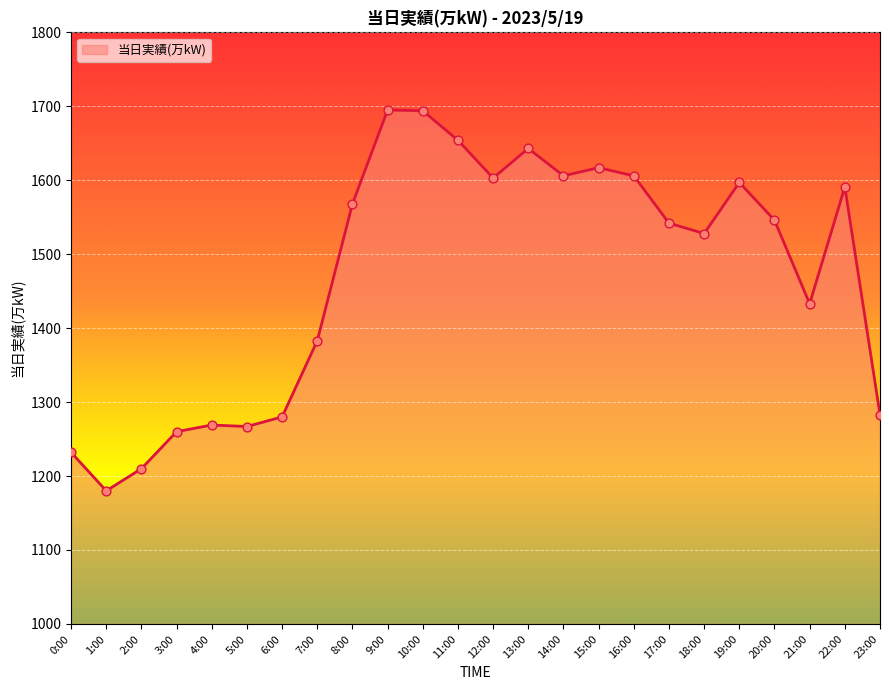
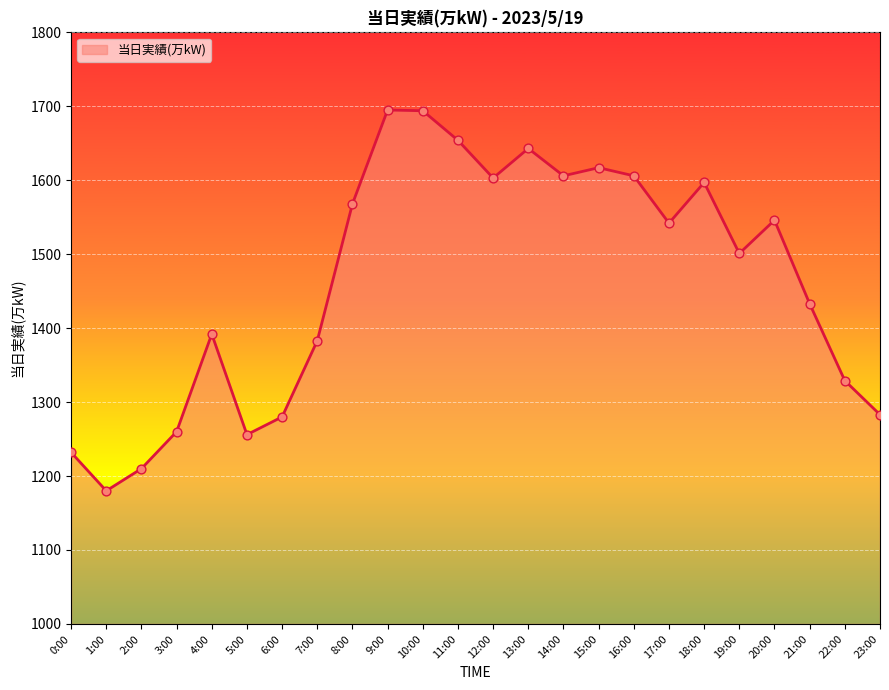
  {
    "0:00": 1230,
    "1:00": 1180,
    "2:00": 1210,
    "3:00": 1260,
-   "4:00": 1270,
-   "5:00": 1270,
+   "4:00": 1390,
+   "5:00": 1260,
    "6:00": 1280,
    "7:00": 1380,
    "8:00": 1570,
    "9:00": 1700,
    "10:00": 1690,
    "11:00": 1650,
    "12:00": 1600,
    "13:00": 1640,
    "14:00": 1610,
    "15:00": 1620,
    "16:00": 1610,
    "17:00": 1540,
-   "18:00": 1530,
-   "19:00": 1600,
+   "18:00": 1600,
+   "19:00": 1500,
    "20:00": 1550,
    "21:00": 1430,
-   "22:00": 1590,
+   "22:00": 1330,
    "23:00": 1280
  }
